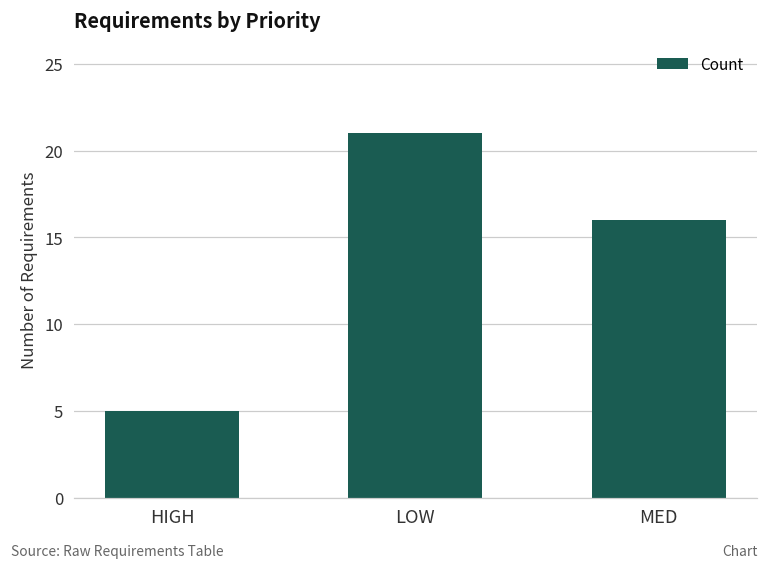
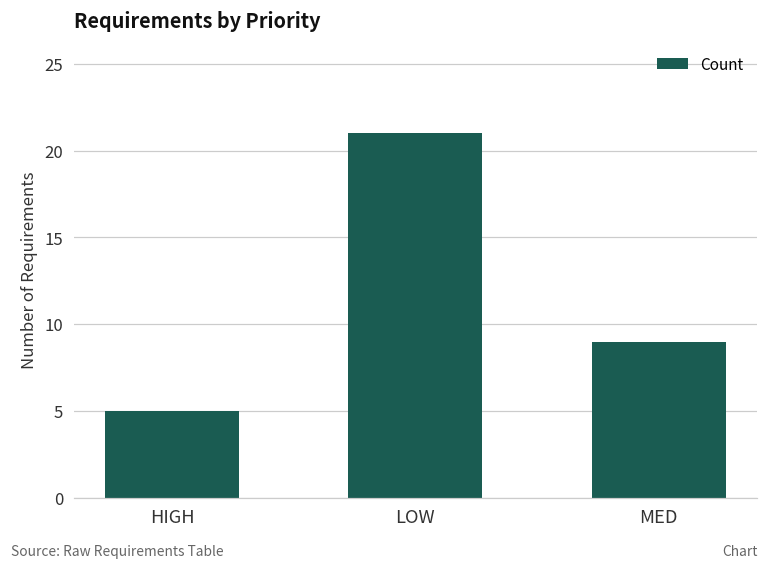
  {
    "HIGH": 5,
    "LOW": 21,
-   "MED": 16
+   "MED": 9
  }
